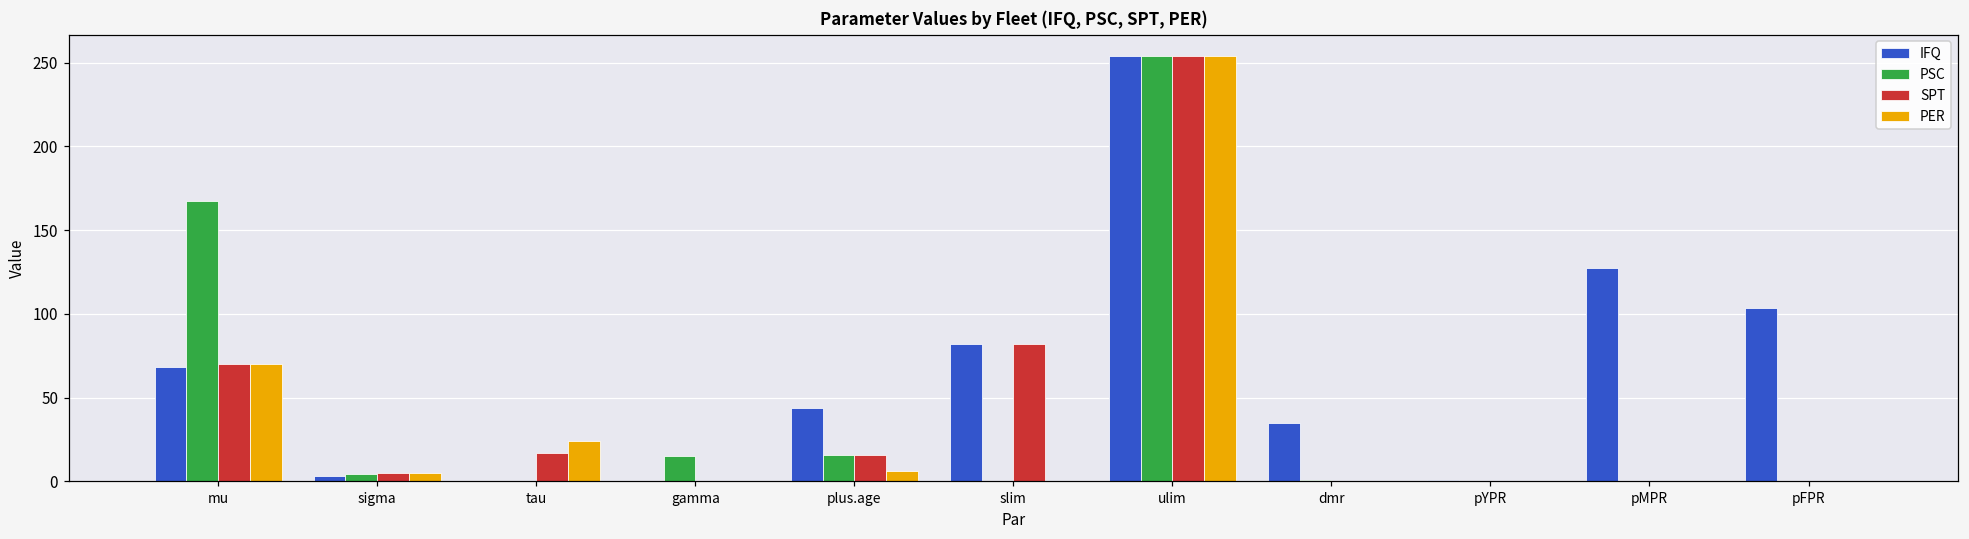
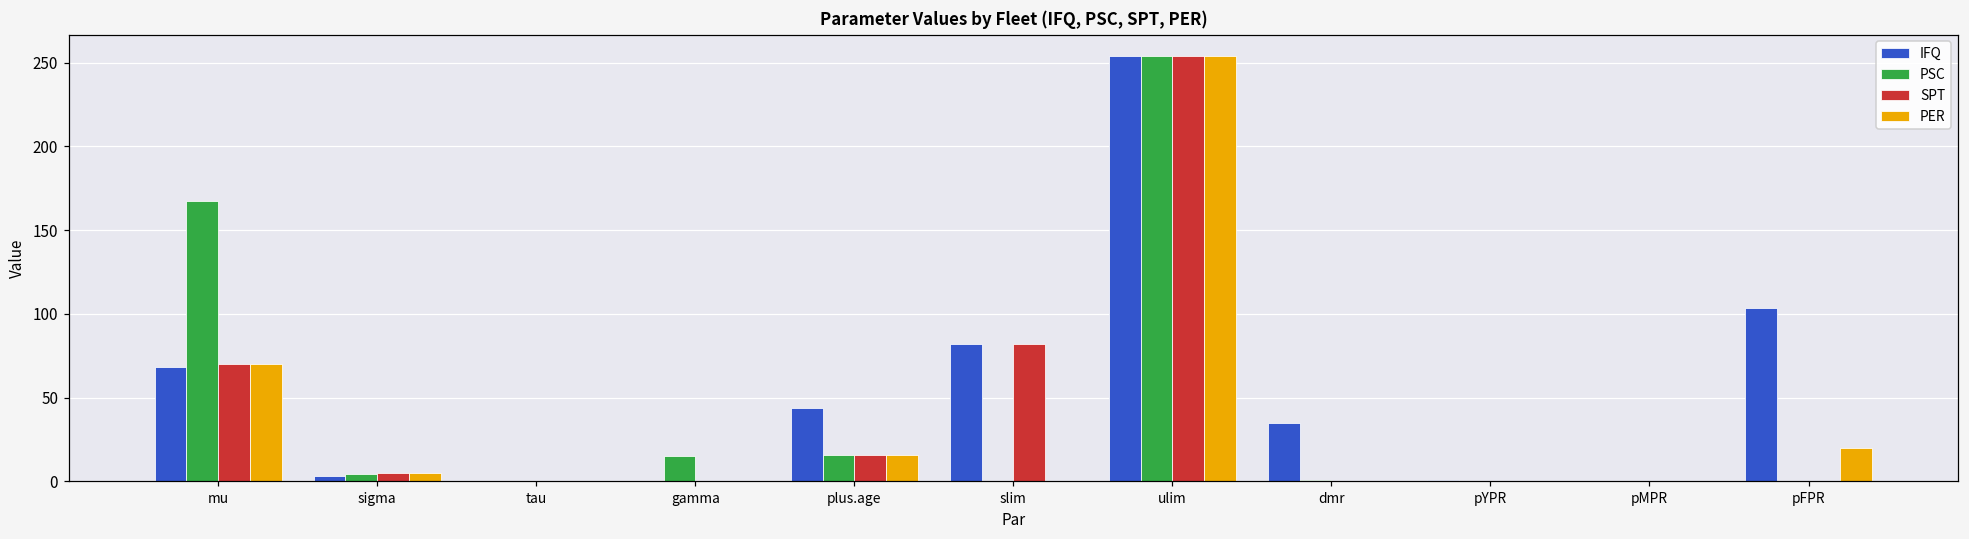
  {
    "IFQ": {
      "mu": 68,
      "sigma": 3,
      "plus.age": 44,
      "slim": 82,
      "ulim": 254,
      "dmr": 35,
-     "pMPR": 127,
+     "pMPR": 0,
      "pFPR": 103
    },
    "PSC": {
      "mu": 168,
      "sigma": 4,
      "gamma": 16,
      "plus.age": 16,
      "slim": 0,
      "ulim": 254
    },
    "SPT": {
      "mu": 70,
      "sigma": 5,
-     "tau": 17,
+     "tau": 0,
      "plus.age": 16,
      "slim": 82,
      "ulim": 254
    },
    "PER": {
      "mu": 70,
      "sigma": 5,
-     "tau": 24,
-     "plus.age": 6,
+     "tau": 0,
+     "plus.age": 16,
      "slim": 0,
      "ulim": 254,
      "dmr": 0,
-     "pFPR": 0
+     "pFPR": 20
    }
  }
